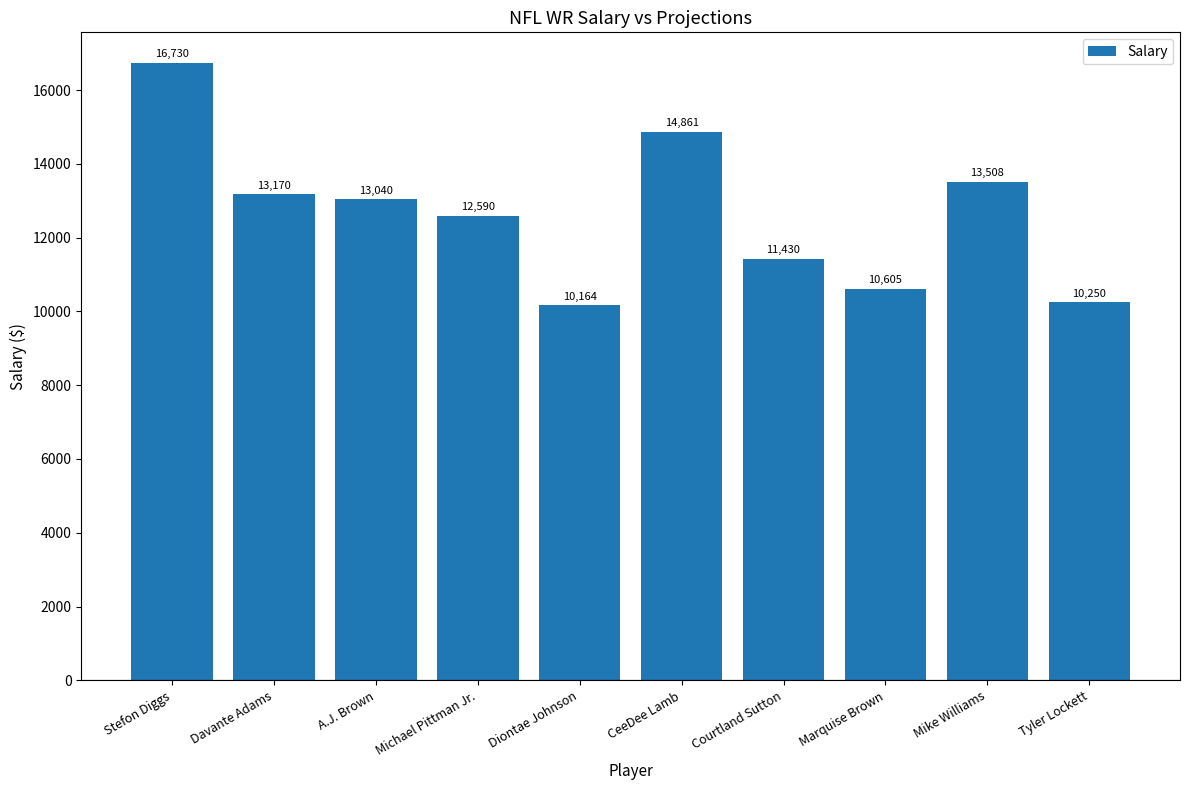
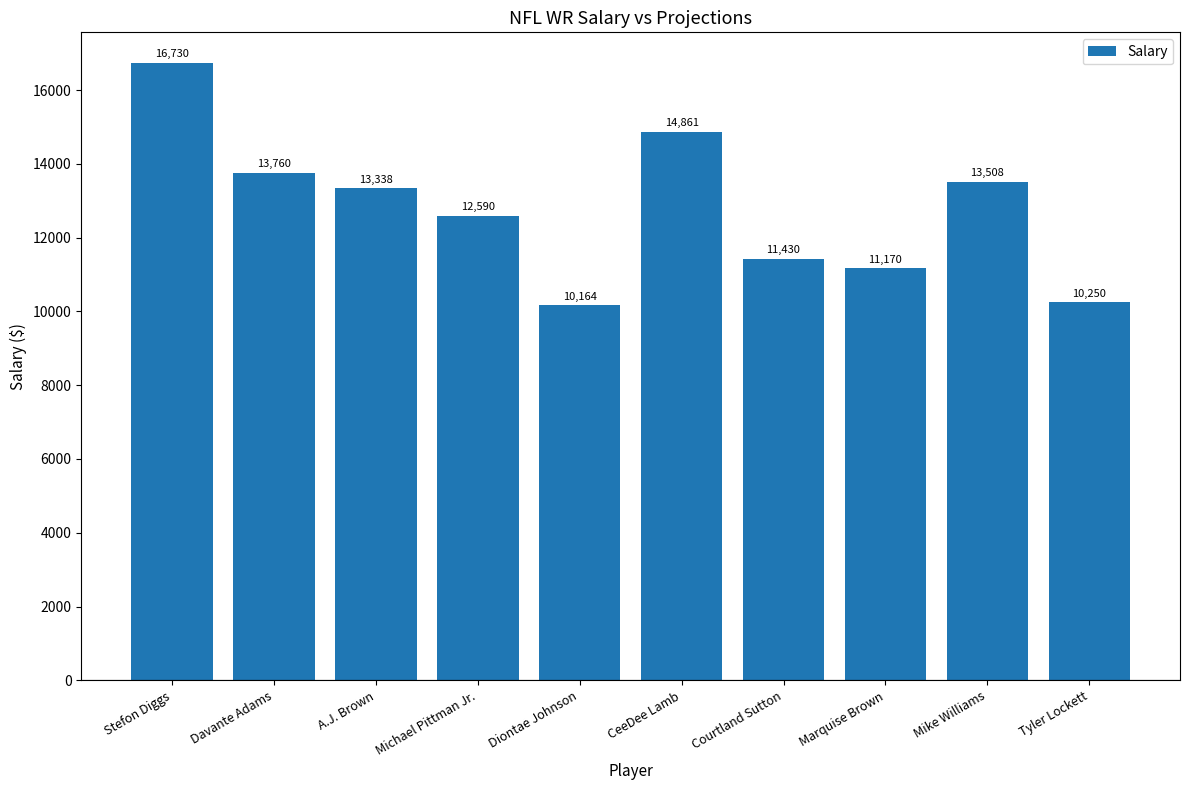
  {
    "Stefon Diggs": "16,730",
-   "Davante Adams": "13,170",
-   "A.J. Brown": "13,040",
+   "Davante Adams": "13,760",
+   "A.J. Brown": "13,338",
    "Michael Pittman Jr.": "12,590",
    "Diontae Johnson": "10,164",
    "CeeDee Lamb": "14,861",
    "Courtland Sutton": "11,430",
-   "Marquise Brown": "10,605",
+   "Marquise Brown": "11,170",
    "Mike Williams": "13,508",
    "Tyler Lockett": "10,250"
  }
